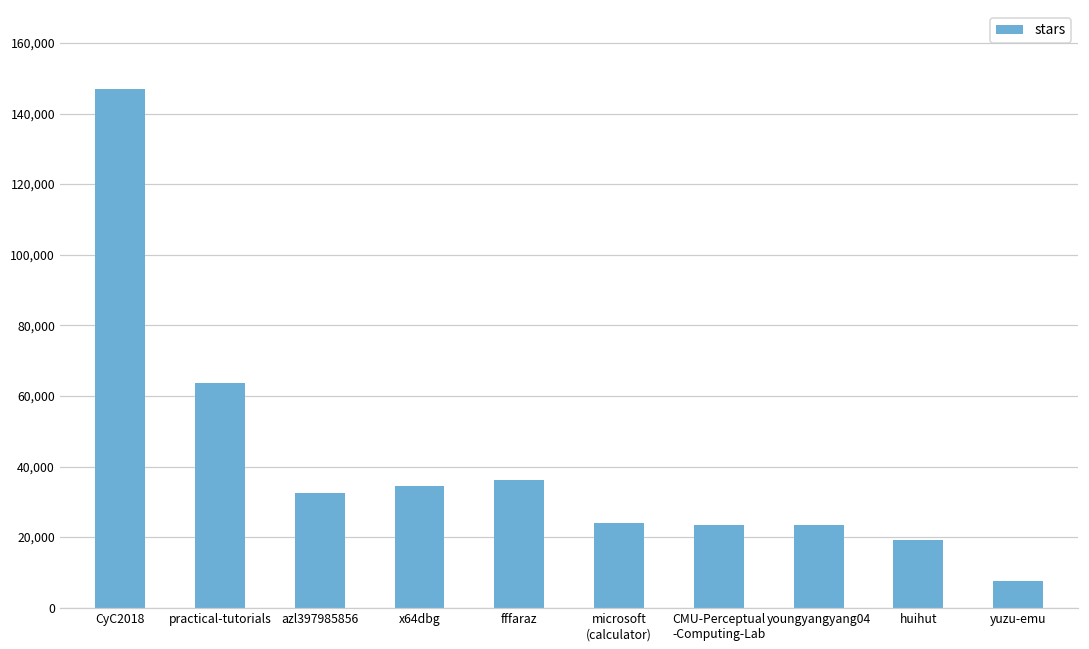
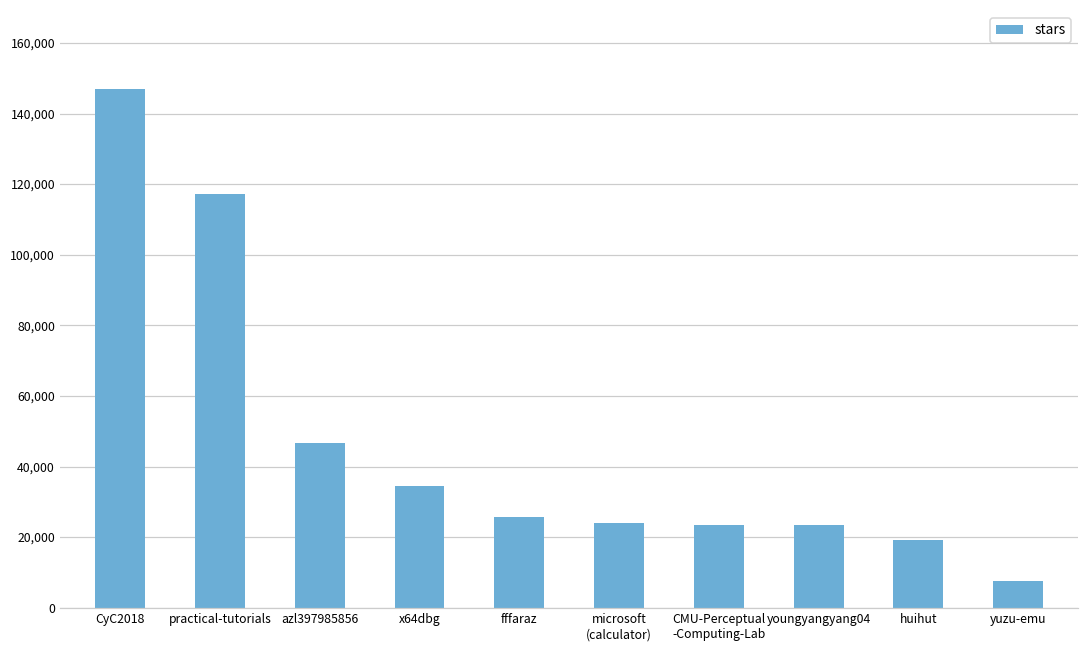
  {
    "CyC2018": "147,000",
-   "practical-tutorials": "64,000",
-   "azl397985856": "32,000",
+   "practical-tutorials": "117,000",
+   "azl397985856": "47,000",
    "x64dbg": "34,000",
-   "fffaraz": "36,000",
+   "fffaraz": "26,000",
    "microsoft (calculator)": "24,000",
    "CMU-Perceptual -Computing-Lab": "23,000",
    "youngyangyang04": "23,000",
    "huihut": "19,000",
    "yuzu-emu": "8,000"
  }
